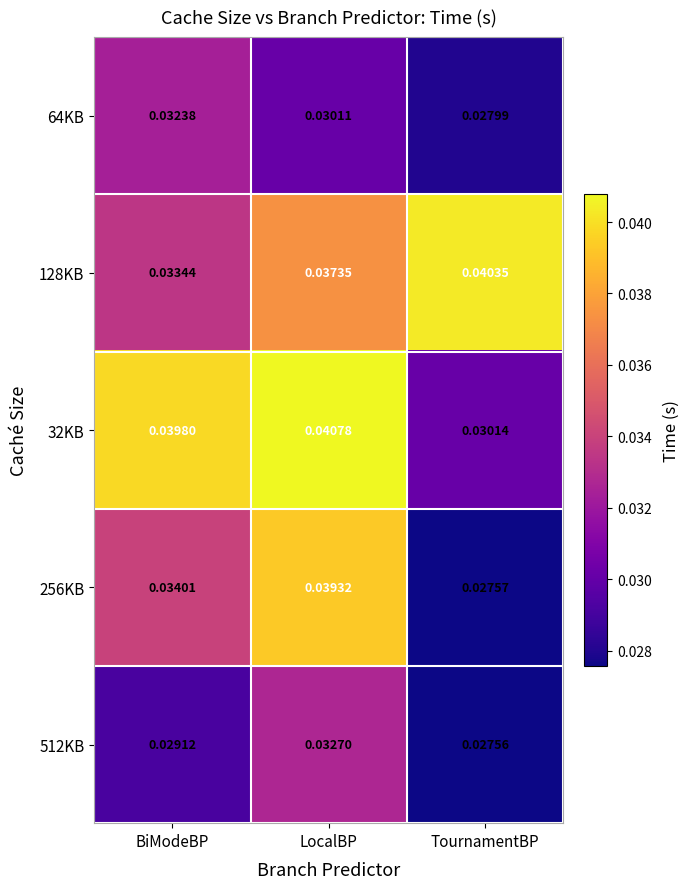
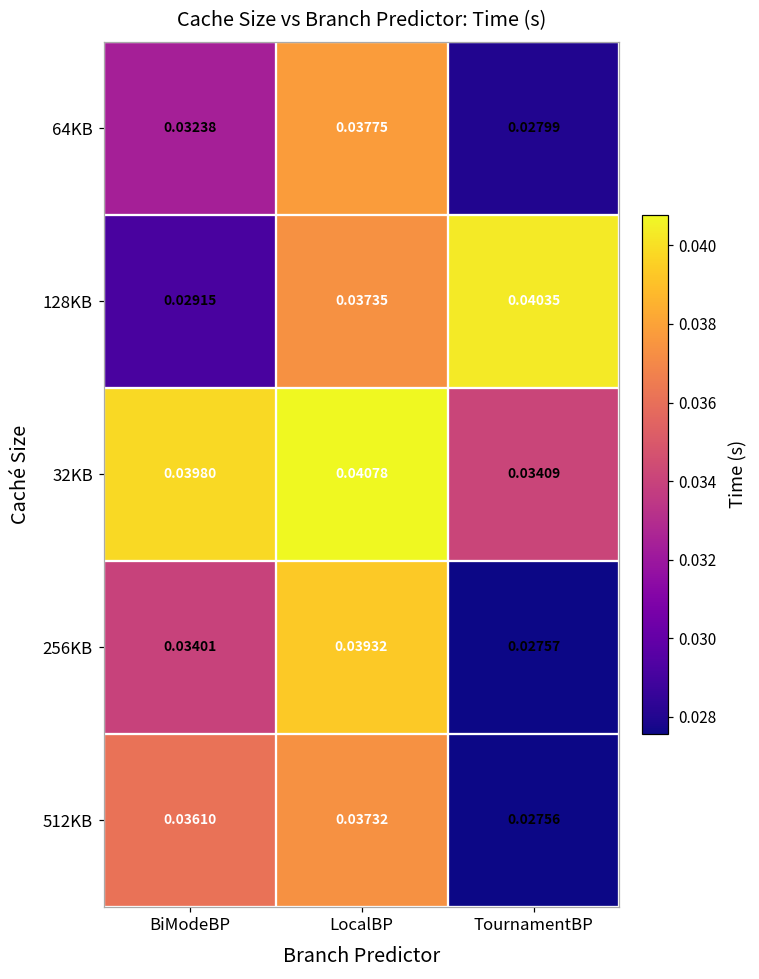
  {
    "64KB": {
      "BiModeBP": 0.03238,
-     "LocalBP": 0.03011,
+     "LocalBP": 0.03775,
      "TournamentBP": 0.02799
    },
    "128KB": {
-     "BiModeBP": 0.03344,
+     "BiModeBP": 0.02915,
      "LocalBP": 0.03735,
      "TournamentBP": 0.04035
    },
    "32KB": {
      "BiModeBP": 0.03980,
      "LocalBP": 0.04078,
-     "TournamentBP": 0.03014
+     "TournamentBP": 0.03409
    },
    "256KB": {
      "BiModeBP": 0.03401,
      "LocalBP": 0.03932,
      "TournamentBP": 0.02757
    },
    "512KB": {
-     "BiModeBP": 0.02912,
-     "LocalBP": 0.03270,
+     "BiModeBP": 0.03610,
+     "LocalBP": 0.03732,
      "TournamentBP": 0.02756
    }
  }
